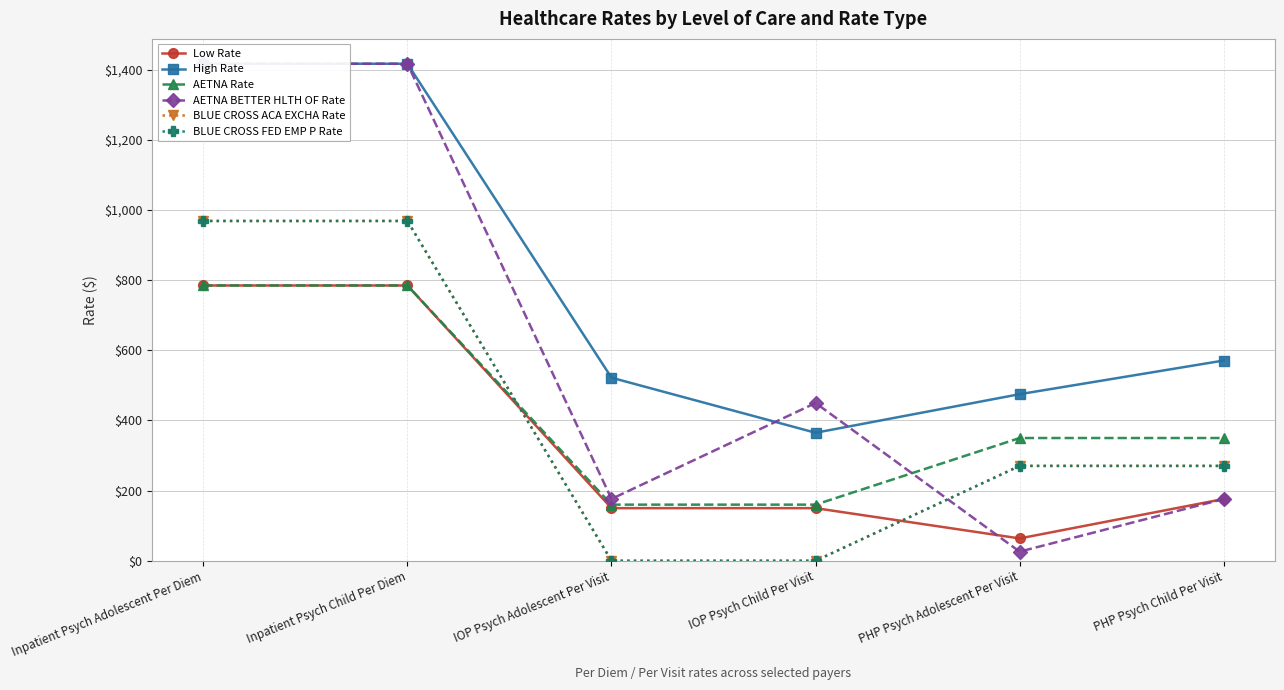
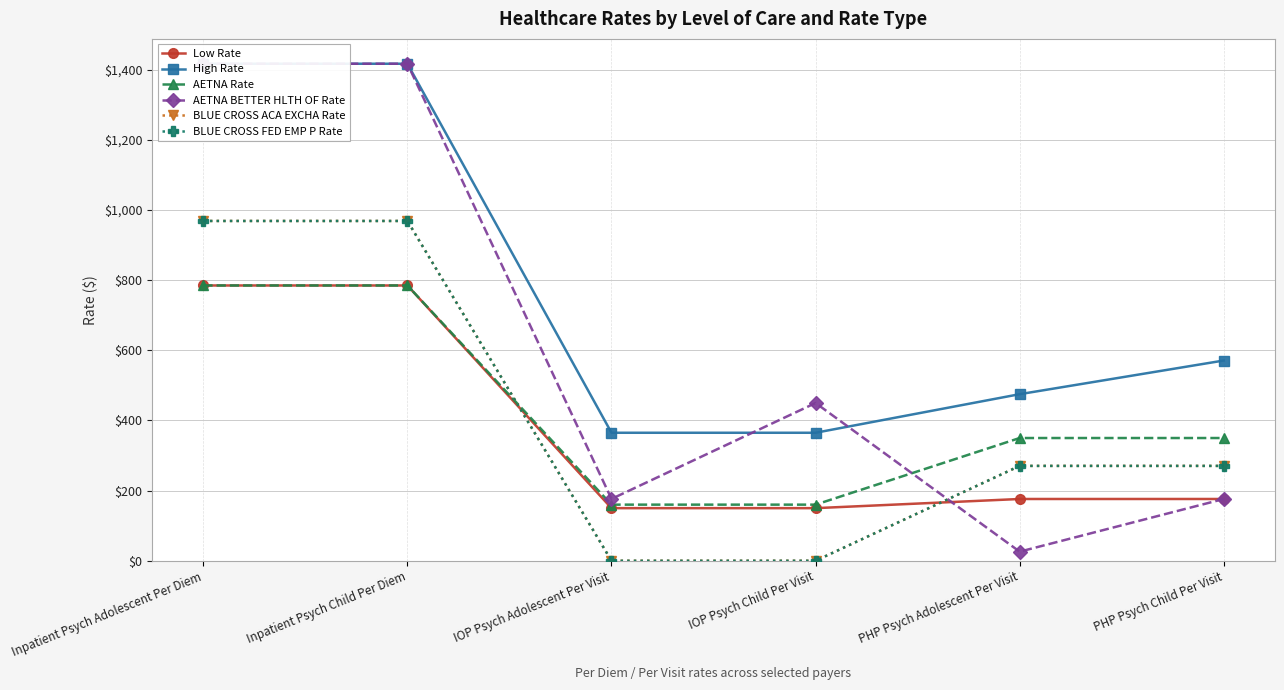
  {
    "Low Rate": {
      "IOP Psych Adolescent Per Visit": "$150",
      "IOP Psych Child Per Visit": "$150",
-     "PHP Psych Adolescent Per Visit": "$60"
+     "PHP Psych Adolescent Per Visit": "$180"
    },
    "High Rate": {
-     "IOP Psych Adolescent Per Visit": "$520",
+     "IOP Psych Adolescent Per Visit": "$370",
      "IOP Psych Child Per Visit": "$370",
      "PHP Psych Adolescent Per Visit": "$480",
      "PHP Psych Child Per Visit": "$570"
    },
    "AETNA BETTER HLTH OF Rate": {
      "IOP Psych Adolescent Per Visit": "$180",
      "IOP Psych Child Per Visit": "$450",
      "PHP Psych Adolescent Per Visit": "$30"
    }
  }
